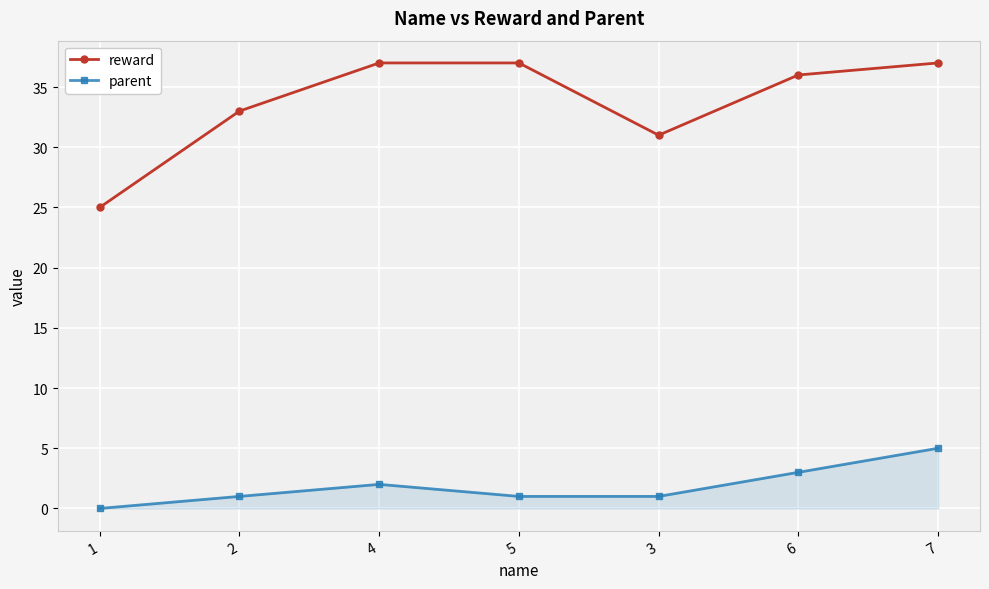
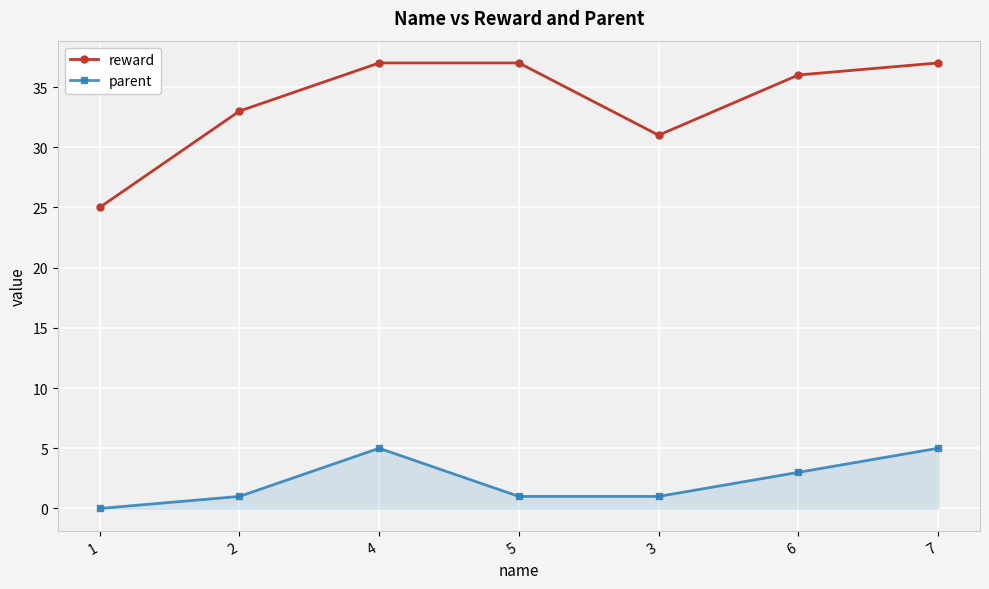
  {
    "reward": {
      "1": 25,
      "2": 33,
      "4": 37,
      "5": 37,
      "3": 31,
      "6": 36,
      "7": 37
    },
    "parent": {
      "1": 0,
      "2": 1,
-     "4": 2,
+     "4": 5,
      "5": 1,
      "3": 1,
      "6": 3,
      "7": 5
    }
  }
